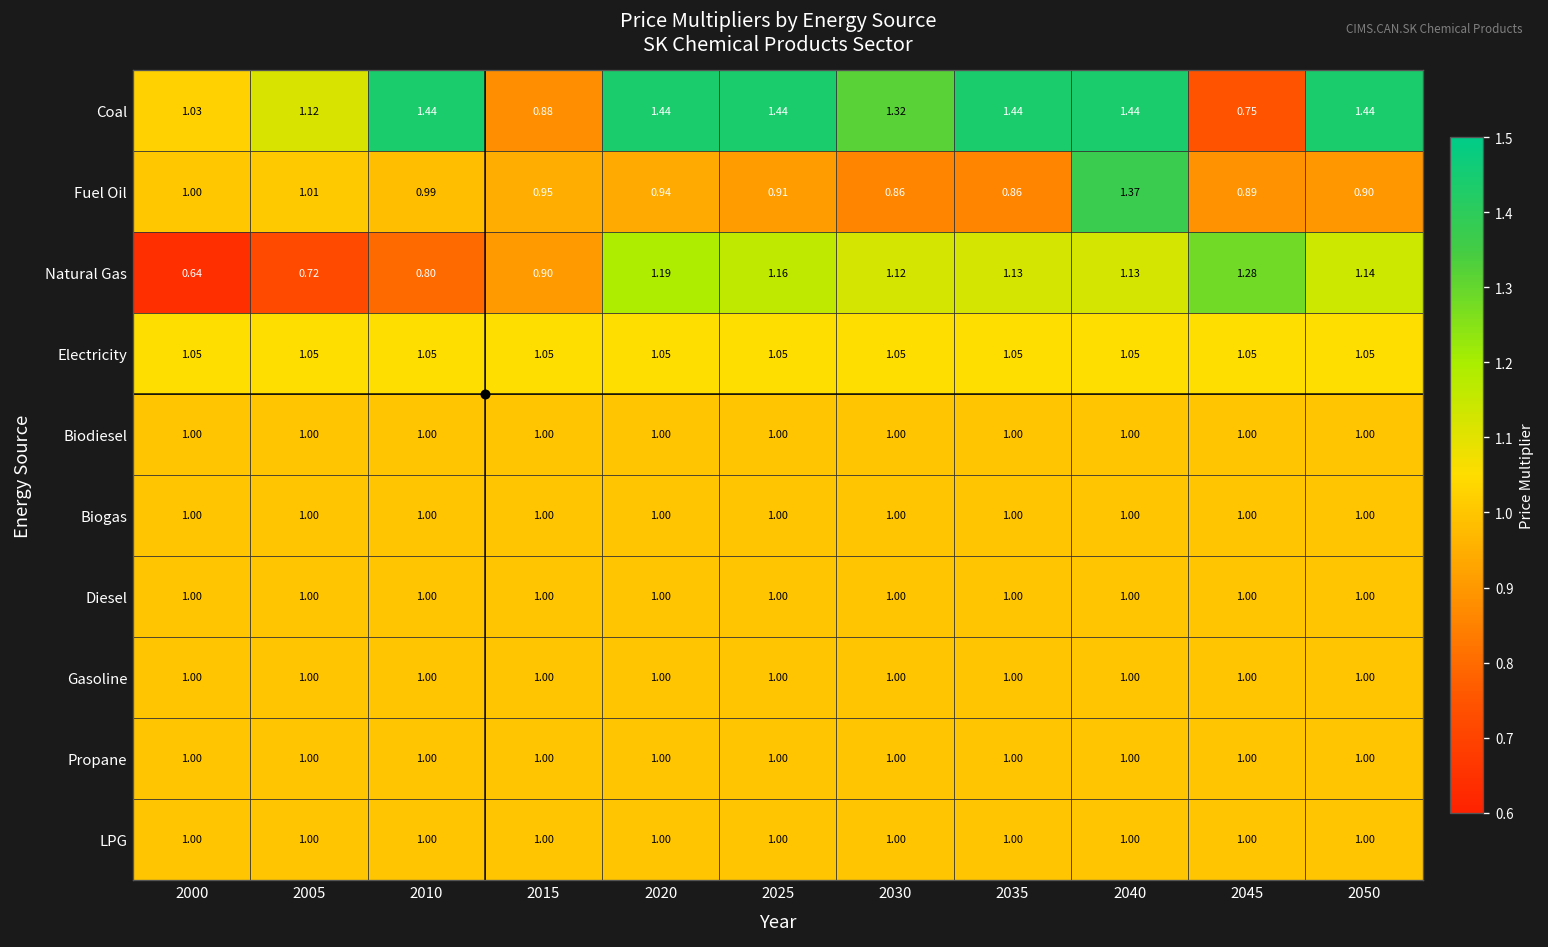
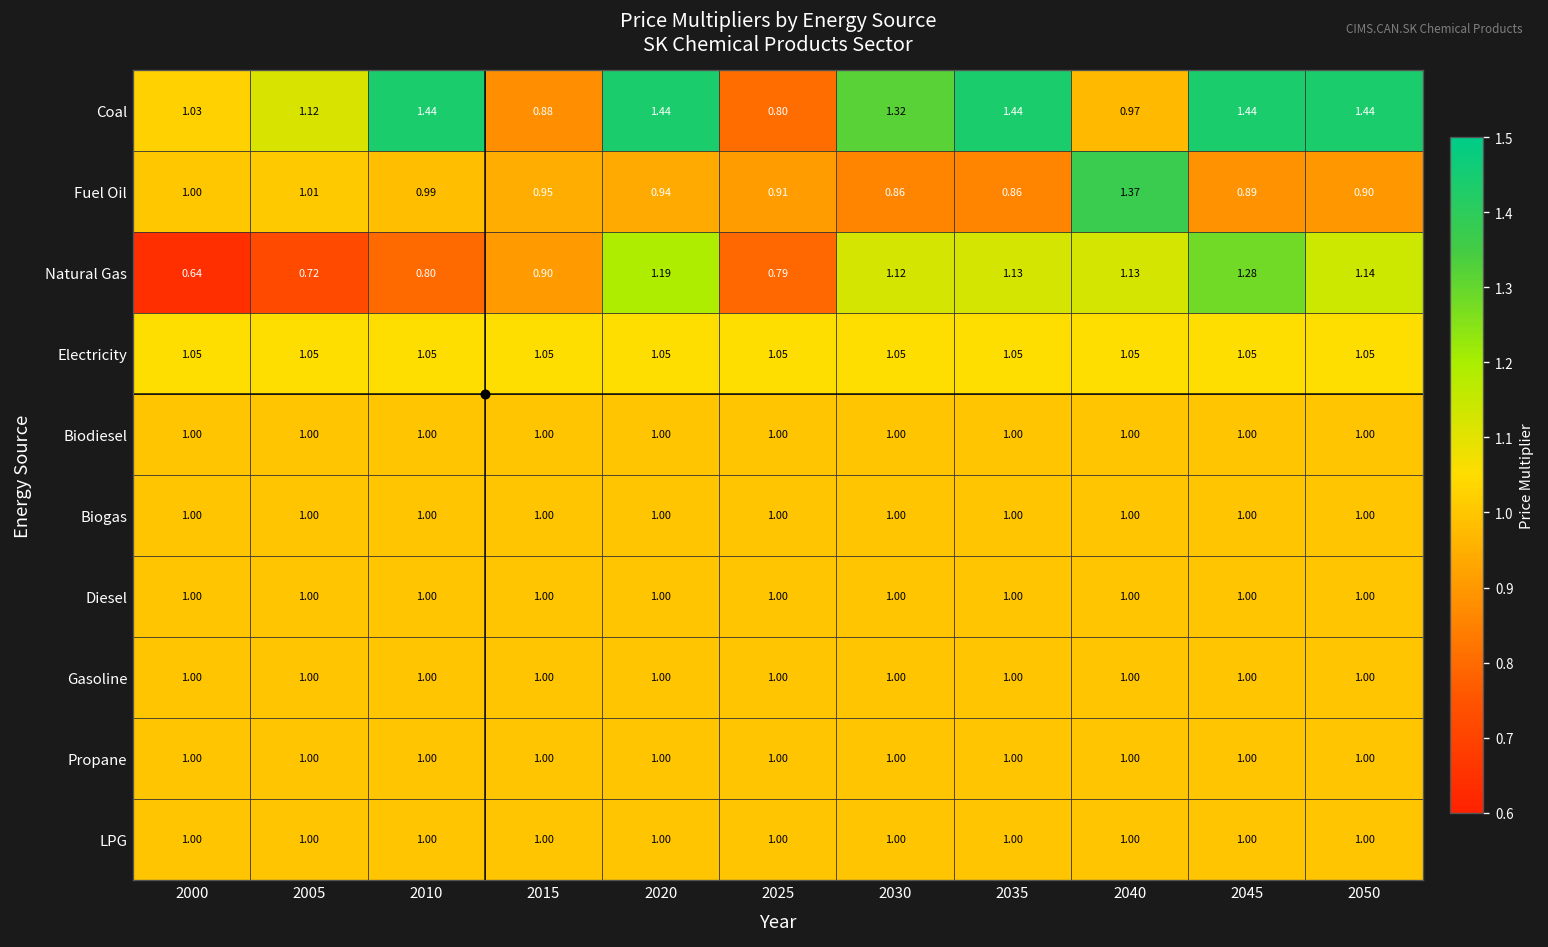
  {
    "Coal": {
      "2000": 1.03,
      "2005": 1.12,
      "2010": 1.44,
      "2015": 0.88,
      "2020": 1.44,
-     "2025": 1.44,
+     "2025": 0.80,
      "2030": 1.32,
      "2035": 1.44,
-     "2040": 1.44,
-     "2045": 0.75,
+     "2040": 0.97,
+     "2045": 1.44,
      "2050": 1.44
    },
    "Fuel Oil": {
      "2000": 1.00,
      "2005": 1.01,
      "2010": 0.99,
      "2015": 0.95,
      "2020": 0.94,
      "2025": 0.91,
      "2030": 0.86,
      "2035": 0.86,
      "2040": 1.37,
      "2045": 0.89,
      "2050": 0.90
    },
    "Natural Gas": {
      "2000": 0.64,
      "2005": 0.72,
      "2010": 0.80,
      "2015": 0.90,
      "2020": 1.19,
-     "2025": 1.16,
+     "2025": 0.79,
      "2030": 1.12,
      "2035": 1.13,
      "2040": 1.13,
      "2045": 1.28,
      "2050": 1.14
    },
    "Electricity": {
      "2000": 1.05,
      "2005": 1.05,
      "2010": 1.05,
      "2015": 1.05,
      "2020": 1.05,
      "2025": 1.05,
      "2030": 1.05,
      "2035": 1.05,
      "2040": 1.05,
      "2045": 1.05,
      "2050": 1.05
    },
    "Biodiesel": {
      "2000": 1.00,
      "2005": 1.00,
      "2010": 1.00,
      "2015": 1.00,
      "2020": 1.00,
      "2025": 1.00,
      "2030": 1.00,
      "2035": 1.00,
      "2040": 1.00,
      "2045": 1.00,
      "2050": 1.00
    },
    "Biogas": {
      "2000": 1.00,
      "2005": 1.00,
      "2010": 1.00,
      "2015": 1.00,
      "2020": 1.00,
      "2025": 1.00,
      "2030": 1.00,
      "2035": 1.00,
      "2040": 1.00,
      "2045": 1.00,
      "2050": 1.00
    },
    "Diesel": {
      "2000": 1.00,
      "2005": 1.00,
      "2010": 1.00,
      "2015": 1.00,
      "2020": 1.00,
      "2025": 1.00,
      "2030": 1.00,
      "2035": 1.00,
      "2040": 1.00,
      "2045": 1.00,
      "2050": 1.00
    },
    "Gasoline": {
      "2000": 1.00,
      "2005": 1.00,
      "2010": 1.00,
      "2015": 1.00,
      "2020": 1.00,
      "2025": 1.00,
      "2030": 1.00,
      "2035": 1.00,
      "2040": 1.00,
      "2045": 1.00,
      "2050": 1.00
    },
    "Propane": {
      "2000": 1.00,
      "2005": 1.00,
      "2010": 1.00,
      "2015": 1.00,
      "2020": 1.00,
      "2025": 1.00,
      "2030": 1.00,
      "2035": 1.00,
      "2040": 1.00,
      "2045": 1.00,
      "2050": 1.00
    },
    "LPG": {
      "2000": 1.00,
      "2005": 1.00,
      "2010": 1.00,
      "2015": 1.00,
      "2020": 1.00,
      "2025": 1.00,
      "2030": 1.00,
      "2035": 1.00,
      "2040": 1.00,
      "2045": 1.00,
      "2050": 1.00
    }
  }
